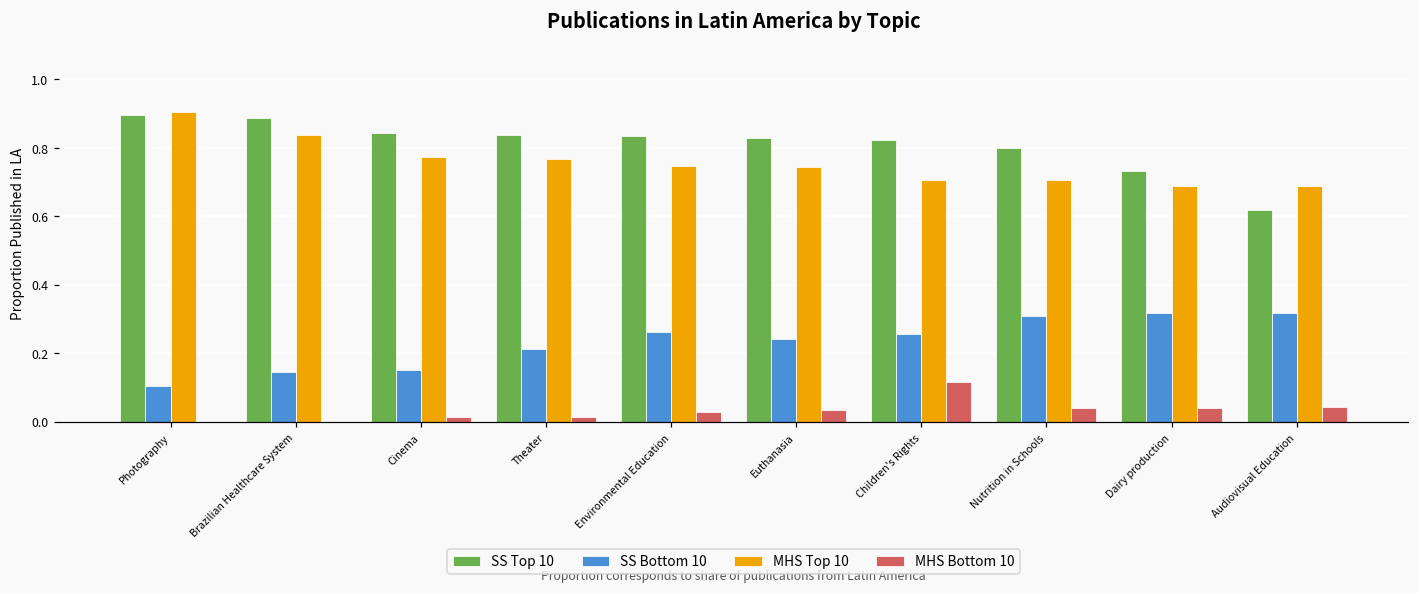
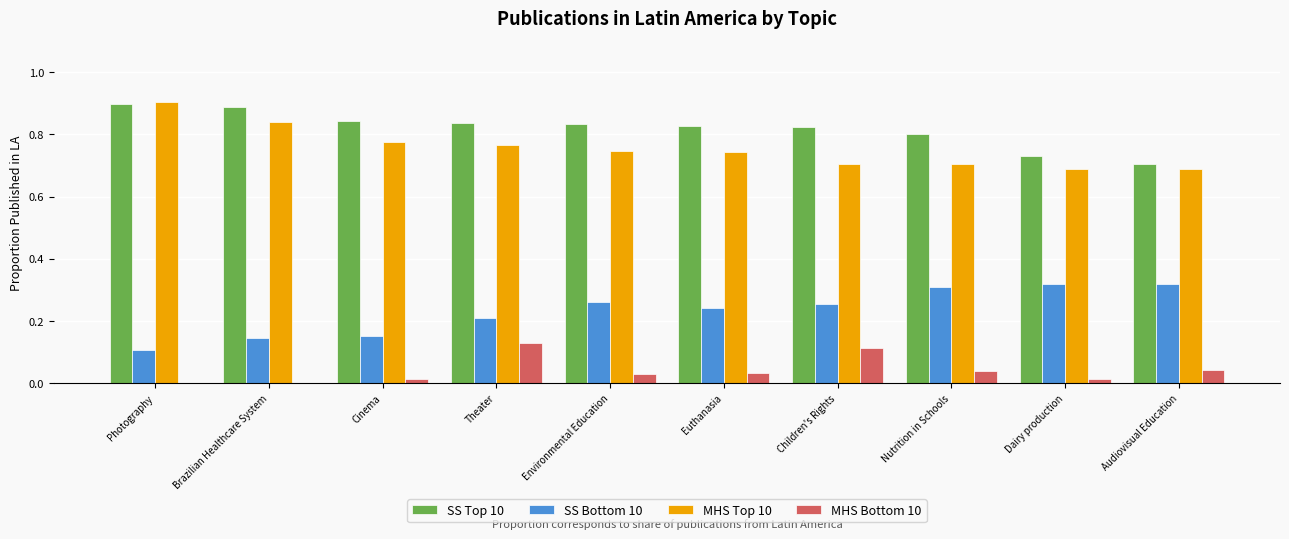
  {
    "SS Top 10": {
      "Photography": 0.90,
      "Brazilian Healthcare System": 0.89,
      "Cinema": 0.84,
      "Theater": 0.84,
      "Environmental Education": 0.83,
      "Euthanasia": 0.83,
      "Children's Rights": 0.82,
      "Nutrition in Schools": 0.80,
      "Dairy production": 0.73,
-     "Audiovisual Education": 0.62
+     "Audiovisual Education": 0.70
    },
    "SS Bottom 10": {
      "Photography": 0.11,
      "Brazilian Healthcare System": 0.15,
      "Cinema": 0.15,
      "Theater": 0.21,
      "Environmental Education": 0.26,
      "Euthanasia": 0.24,
      "Children's Rights": 0.26,
      "Nutrition in Schools": 0.31,
      "Dairy production": 0.32,
      "Audiovisual Education": 0.32
    },
    "MHS Top 10": {
      "Photography": 0.90,
      "Brazilian Healthcare System": 0.84,
      "Cinema": 0.77,
      "Theater": 0.77,
      "Environmental Education": 0.75,
      "Euthanasia": 0.74,
      "Children's Rights": 0.71,
      "Nutrition in Schools": 0.71,
      "Dairy production": 0.69,
      "Audiovisual Education": 0.69
    },
    "MHS Bottom 10": {
      "Photography": 0.00,
      "Brazilian Healthcare System": 0.00,
      "Cinema": 0.01,
-     "Theater": 0.01,
+     "Theater": 0.13,
      "Environmental Education": 0.03,
      "Euthanasia": 0.03,
      "Children's Rights": 0.11,
      "Nutrition in Schools": 0.04,
-     "Dairy production": 0.04,
+     "Dairy production": 0.01,
      "Audiovisual Education": 0.04
    }
  }
